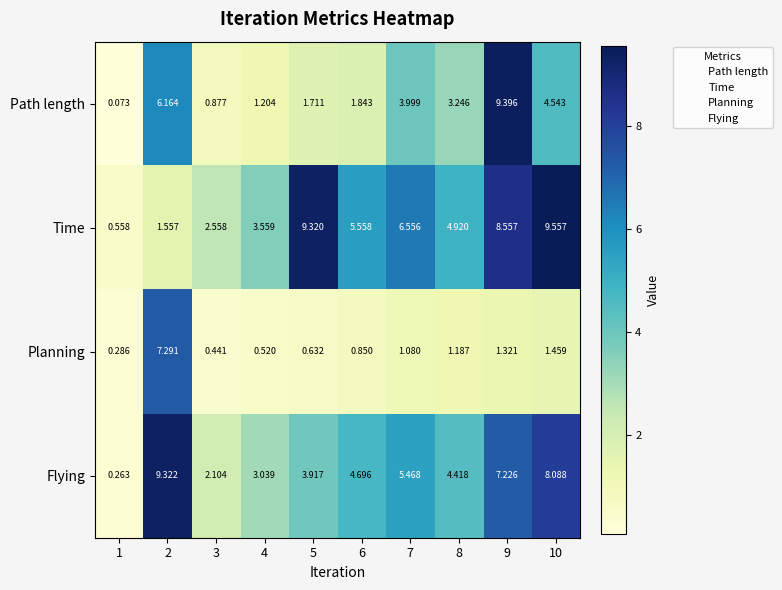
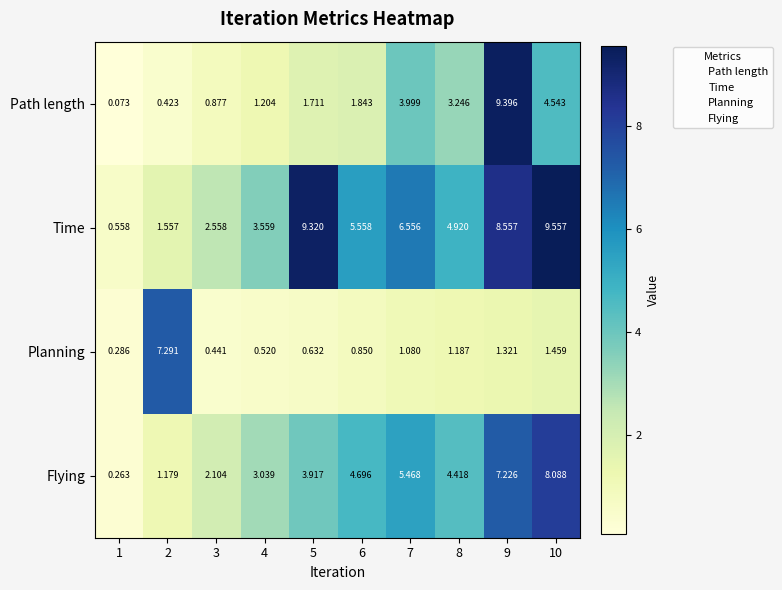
  {
    "Path length": {
      "1": 0.073,
-     "2": 6.164,
+     "2": 0.423,
      "3": 0.877,
      "4": 1.204,
      "5": 1.711,
      "6": 1.843,
      "7": 3.999,
      "8": 3.246,
      "9": 9.396,
      "10": 4.543
    },
    "Time": {
      "1": 0.558,
      "2": 1.557,
      "3": 2.558,
      "4": 3.559,
      "5": 9.320,
      "6": 5.558,
      "7": 6.556,
      "8": 4.920,
      "9": 8.557,
      "10": 9.557
    },
    "Planning": {
      "1": 0.286,
      "2": 7.291,
      "3": 0.441,
      "4": 0.520,
      "5": 0.632,
      "6": 0.850,
      "7": 1.080,
      "8": 1.187,
      "9": 1.321,
      "10": 1.459
    },
    "Flying": {
      "1": 0.263,
-     "2": 9.322,
+     "2": 1.179,
      "3": 2.104,
      "4": 3.039,
      "5": 3.917,
      "6": 4.696,
      "7": 5.468,
      "8": 4.418,
      "9": 7.226,
      "10": 8.088
    }
  }
